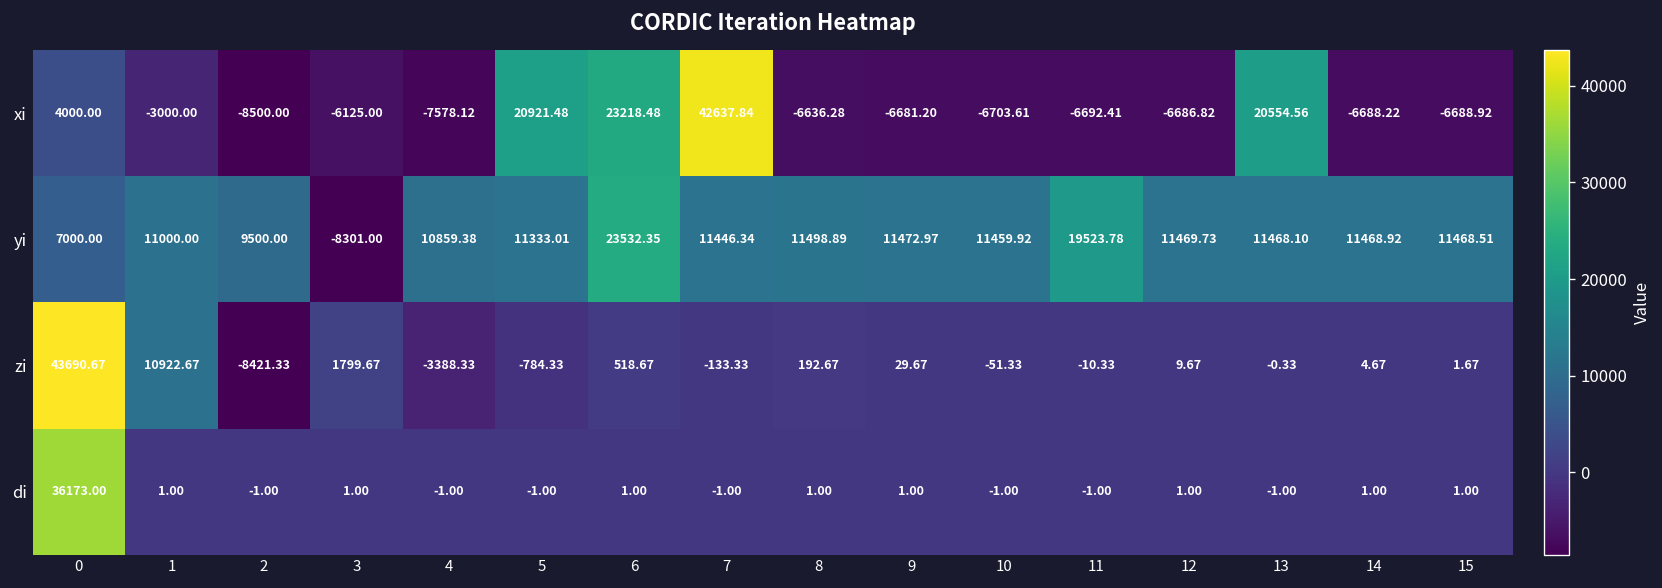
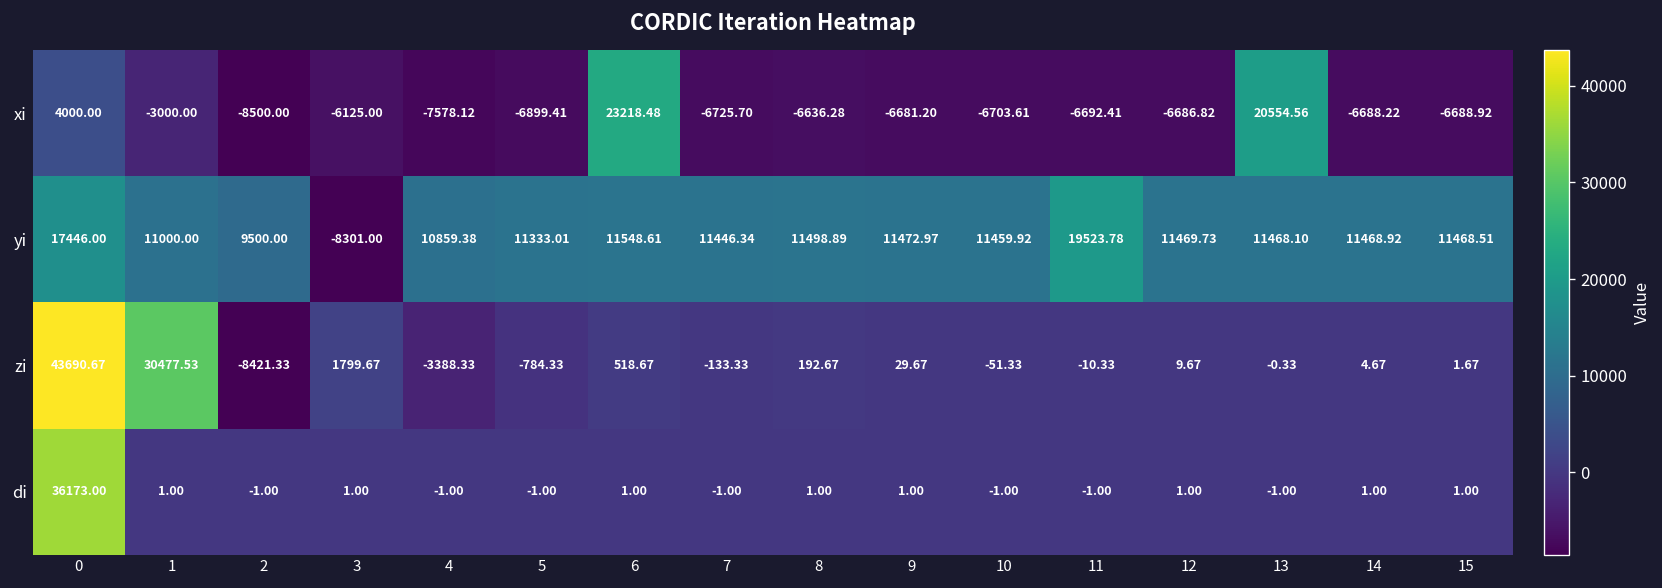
  {
    "xi": {
      "0": 4000.00,
      "1": -3000.00,
      "2": -8500.00,
      "3": -6125.00,
      "4": -7578.12,
-     "5": 20921.48,
+     "5": -6899.41,
      "6": 23218.48,
-     "7": 42637.84,
+     "7": -6725.70,
      "8": -6636.28,
      "9": -6681.20,
      "10": -6703.61,
      "11": -6692.41,
      "12": -6686.82,
      "13": 20554.56,
      "14": -6688.22,
      "15": -6688.92
    },
    "yi": {
-     "0": 7000.00,
+     "0": 17446.00,
      "1": 11000.00,
      "2": 9500.00,
      "3": -8301.00,
      "4": 10859.38,
      "5": 11333.01,
-     "6": 23532.35,
+     "6": 11548.61,
      "7": 11446.34,
      "8": 11498.89,
      "9": 11472.97,
      "10": 11459.92,
      "11": 19523.78,
      "12": 11469.73,
      "13": 11468.10,
      "14": 11468.92,
      "15": 11468.51
    },
    "zi": {
      "0": 43690.67,
-     "1": 10922.67,
+     "1": 30477.53,
      "2": -8421.33,
      "3": 1799.67,
      "4": -3388.33,
      "5": -784.33,
      "6": 518.67,
      "7": -133.33,
      "8": 192.67,
      "9": 29.67,
      "10": -51.33,
      "11": -10.33,
      "12": 9.67,
      "13": -0.33,
      "14": 4.67,
      "15": 1.67
    },
    "di": {
      "0": 36173.00,
      "1": 1.00,
      "2": -1.00,
      "3": 1.00,
      "4": -1.00,
      "5": -1.00,
      "6": 1.00,
      "7": -1.00,
      "8": 1.00,
      "9": 1.00,
      "10": -1.00,
      "11": -1.00,
      "12": 1.00,
      "13": -1.00,
      "14": 1.00,
      "15": 1.00
    }
  }
